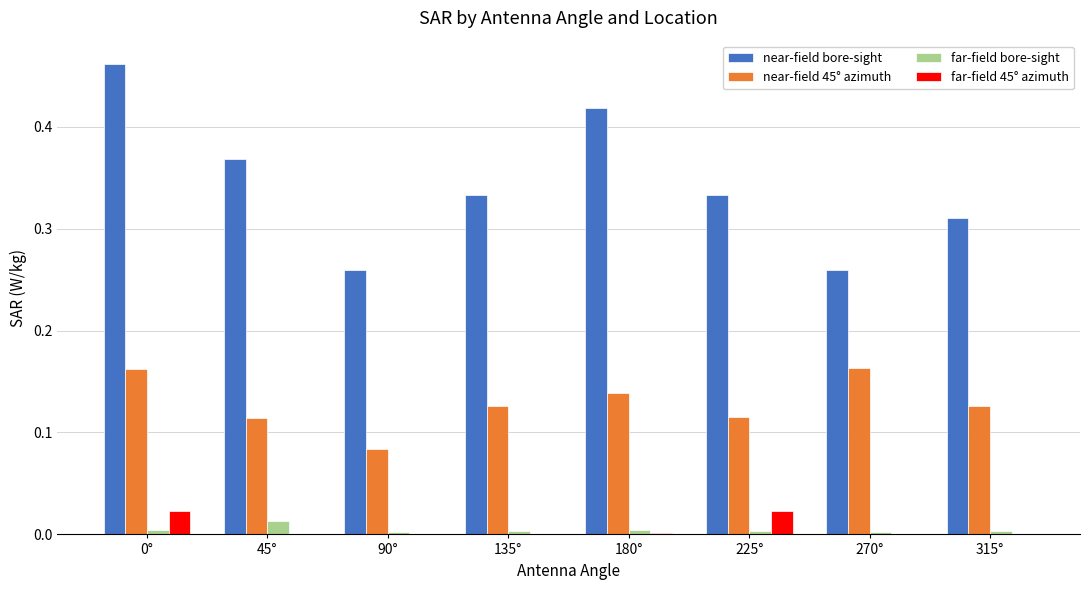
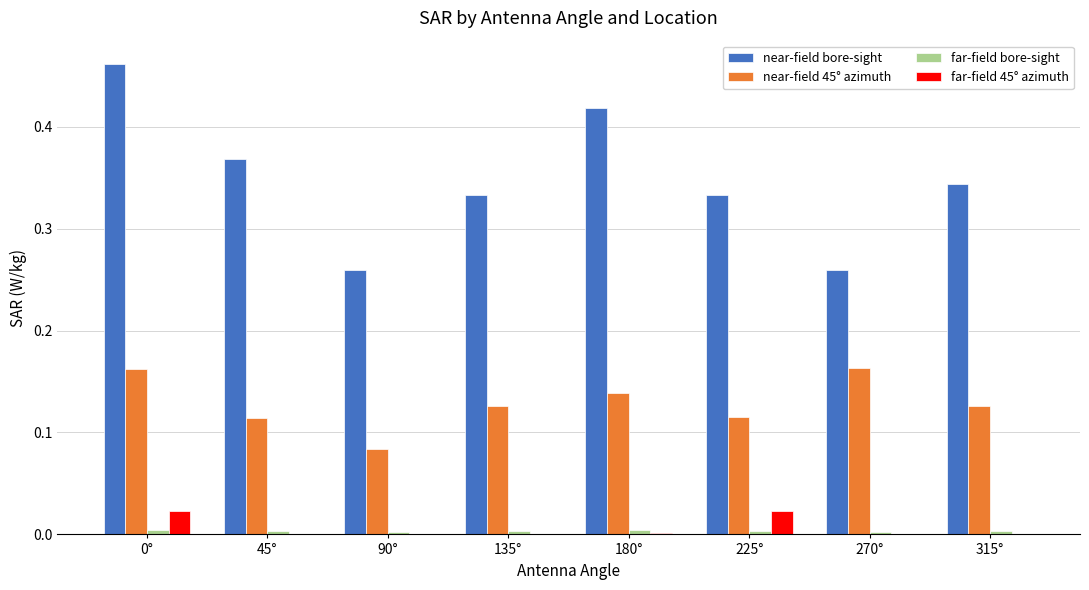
  {
    "near-field bore-sight": {
      "0°": 0.461,
      "45°": 0.368,
      "90°": 0.260,
      "135°": 0.333,
      "180°": 0.419,
      "225°": 0.333,
      "270°": 0.260,
-     "315°": 0.310
+     "315°": 0.344
    },
    "near-field 45° azimuth": {
      "0°": 0.162,
      "45°": 0.114,
      "90°": 0.084,
      "135°": 0.126,
      "180°": 0.139,
      "225°": 0.115,
      "270°": 0.163,
      "315°": 0.126
    },
    "far-field bore-sight": {
      "0°": 0.005,
-     "45°": 0.013,
+     "45°": 0.003,
      "90°": 0.003,
      "135°": 0.003,
      "180°": 0.004,
      "225°": 0.003,
      "270°": 0.003,
      "315°": 0.003
    },
    "far-field 45° azimuth": {
      "0°": 0.023,
      "225°": 0.023
    }
  }
